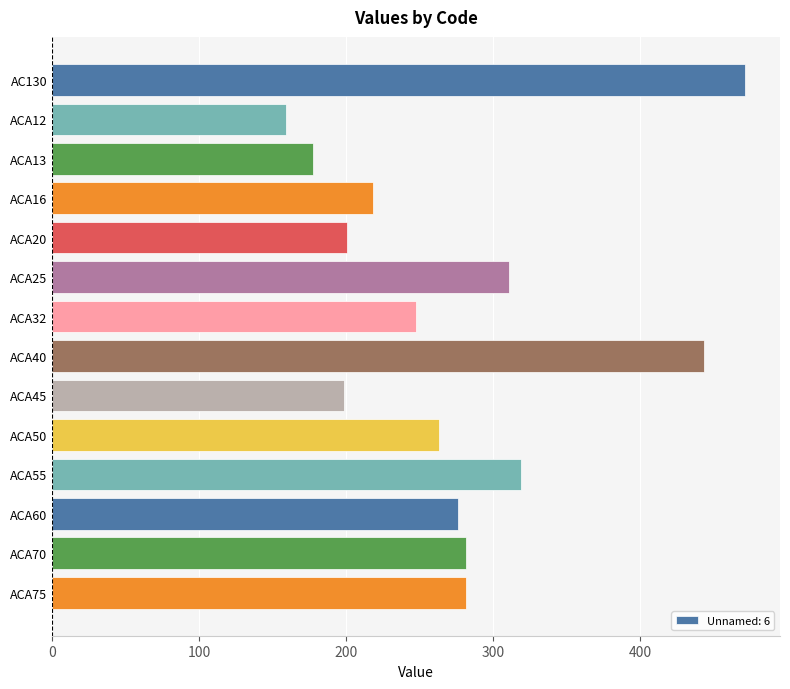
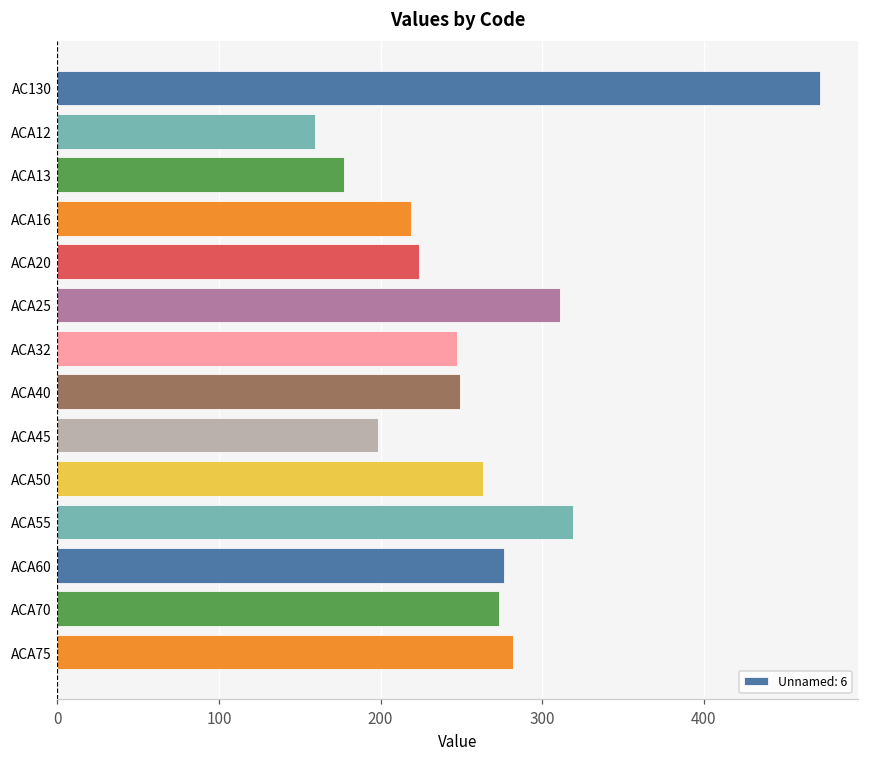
  {
    "AC130": 472,
    "ACA12": 159,
    "ACA13": 177,
    "ACA16": 219,
-   "ACA20": 201,
+   "ACA20": 224,
    "ACA25": 311,
    "ACA32": 247,
-   "ACA40": 443,
+   "ACA40": 249,
    "ACA45": 198,
    "ACA50": 263,
    "ACA55": 319,
    "ACA60": 276,
-   "ACA70": 282,
+   "ACA70": 273,
    "ACA75": 282
  }
